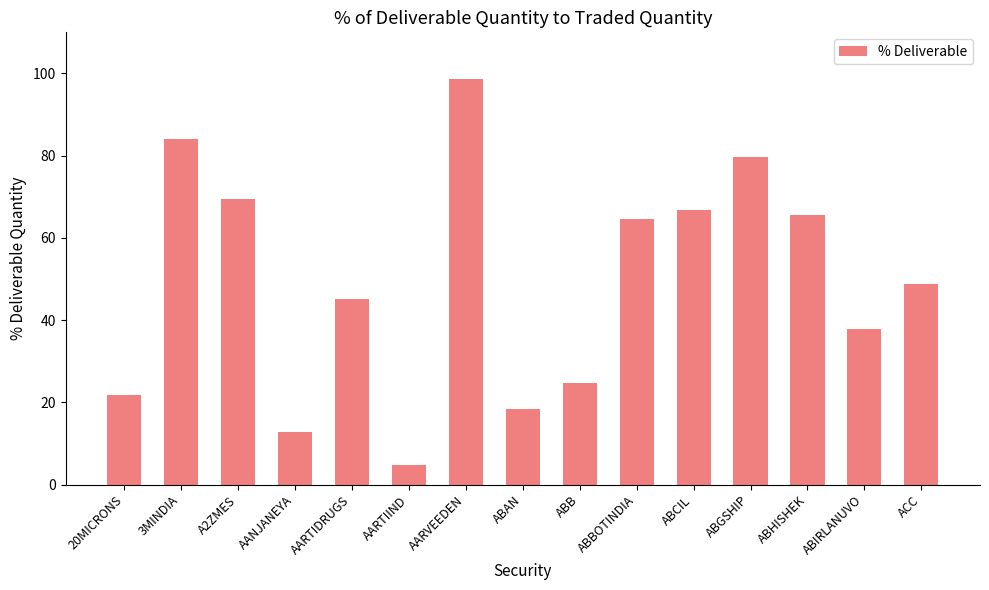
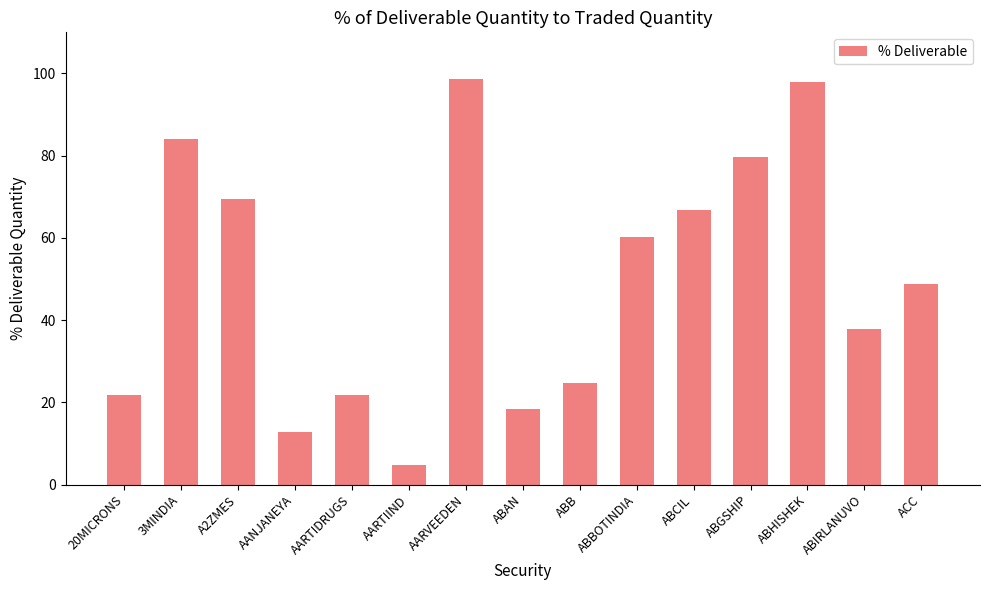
  {
    "20MICRONS": 22,
    "3MINDIA": 84,
    "A2ZMES": 69,
    "AANJANEYA": 13,
-   "AARTIDRUGS": 45,
+   "AARTIDRUGS": 22,
    "AARTIIND": 5,
    "AARVEEDEN": 99,
    "ABAN": 18,
    "ABB": 25,
-   "ABBOTINDIA": 65,
+   "ABBOTINDIA": 60,
    "ABCIL": 67,
    "ABGSHIP": 80,
-   "ABHISHEK": 66,
+   "ABHISHEK": 98,
    "ABIRLANUVO": 38,
    "ACC": 49
  }
